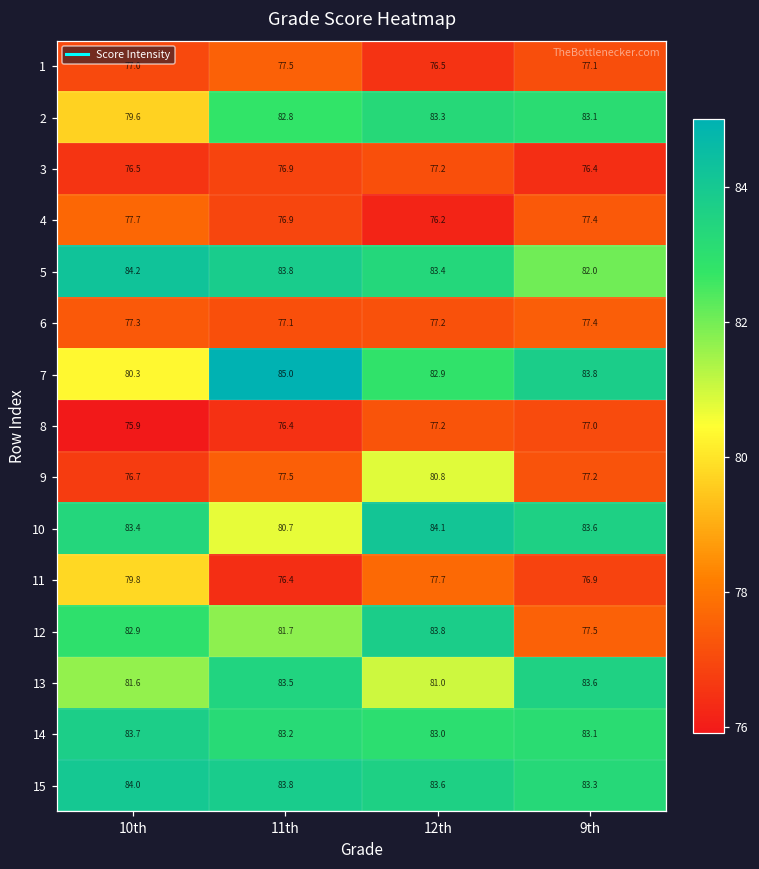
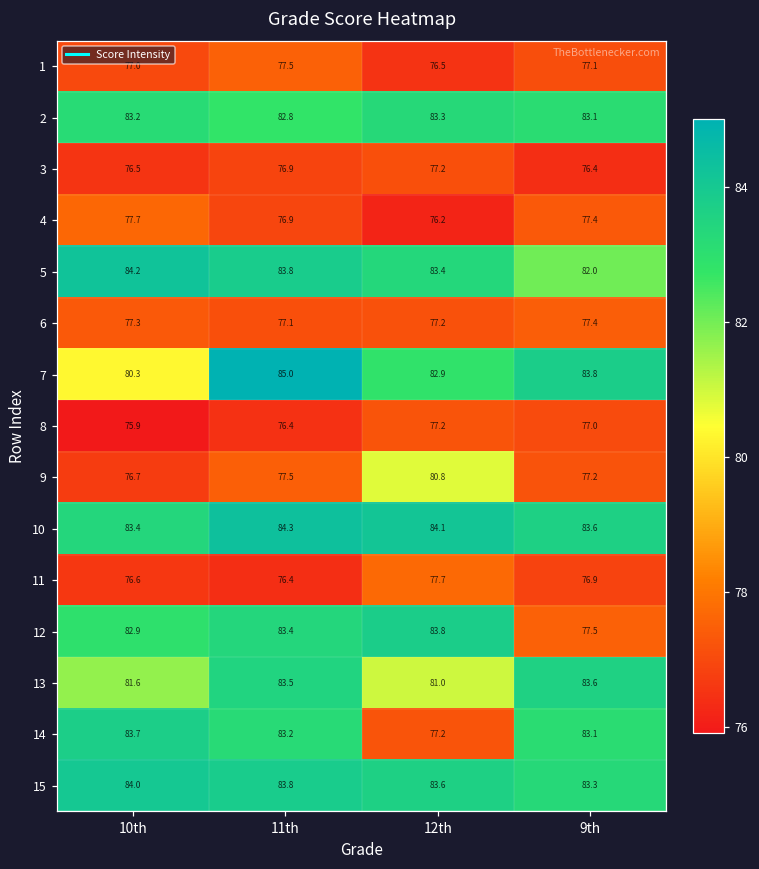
  {
    "1": {
      "11th": 77.5,
      "12th": 76.5
    },
    "2": {
-     "10th": 79.6,
+     "10th": 83.2,
      "11th": 82.8,
      "12th": 83.3,
      "9th": 83.1
    },
    "3": {
      "10th": 76.5,
      "11th": 76.9,
      "12th": 77.2,
      "9th": 76.4
    },
    "4": {
      "10th": 77.7,
      "11th": 76.9,
      "12th": 76.2,
      "9th": 77.4
    },
    "5": {
      "10th": 84.2,
      "11th": 83.8,
      "12th": 83.4,
      "9th": 82.0
    },
    "6": {
      "10th": 77.3,
      "11th": 77.1,
      "12th": 77.2,
      "9th": 77.4
    },
    "7": {
      "10th": 80.3,
      "11th": 85.0,
      "12th": 82.9,
      "9th": 83.8
    },
    "8": {
      "10th": 75.9,
      "11th": 76.4,
      "12th": 77.2,
      "9th": 77.0
    },
    "9": {
      "10th": 76.7,
      "11th": 77.5,
      "12th": 80.8,
      "9th": 77.2
    },
    "10": {
      "10th": 83.4,
-     "11th": 80.7,
+     "11th": 84.3,
      "12th": 84.1,
      "9th": 83.6
    },
    "11": {
-     "10th": 79.8,
+     "10th": 76.6,
      "11th": 76.4,
      "12th": 77.7,
      "9th": 76.9
    },
    "12": {
      "10th": 82.9,
-     "11th": 81.7,
+     "11th": 83.4,
      "12th": 83.8,
      "9th": 77.5
    },
    "13": {
      "10th": 81.6,
      "11th": 83.5,
      "12th": 81.0,
      "9th": 83.6
    },
    "14": {
      "10th": 83.7,
      "11th": 83.2,
-     "12th": 83.0,
+     "12th": 77.2,
      "9th": 83.1
    },
    "15": {
      "10th": 84.0,
      "11th": 83.8,
      "12th": 83.6,
      "9th": 83.3
    }
  }
